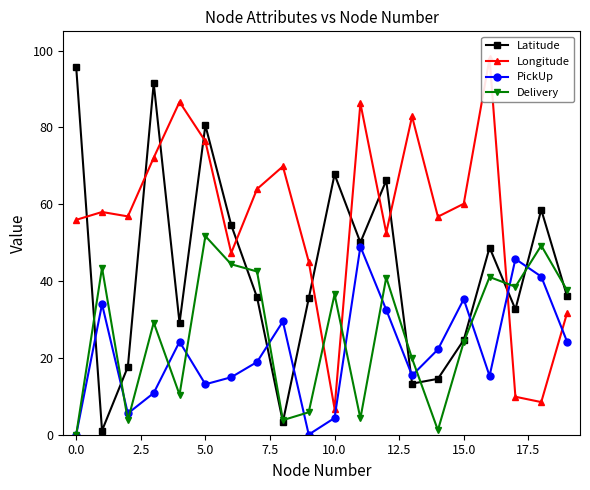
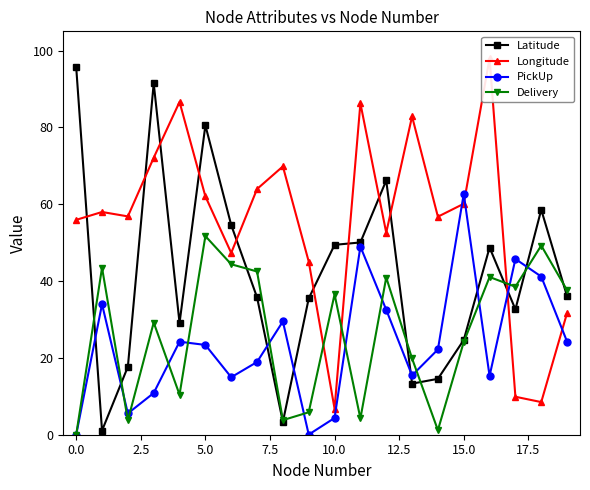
  {
    "Latitude": {
      "0.0": 96,
      "5.0": 81,
-     "10.0": 68
+     "10.0": 49
    },
    "Longitude": {
      "0.0": 56,
-     "5.0": 76,
+     "5.0": 62,
      "10.0": 7,
      "15.0": 60
    },
    "PickUp": {
-     "5.0": 13,
+     "5.0": 23,
      "10.0": 4,
-     "15.0": 35
+     "15.0": 63
    },
    "Delivery": {
      "5.0": 52,
      "10.0": 37
    }
  }
